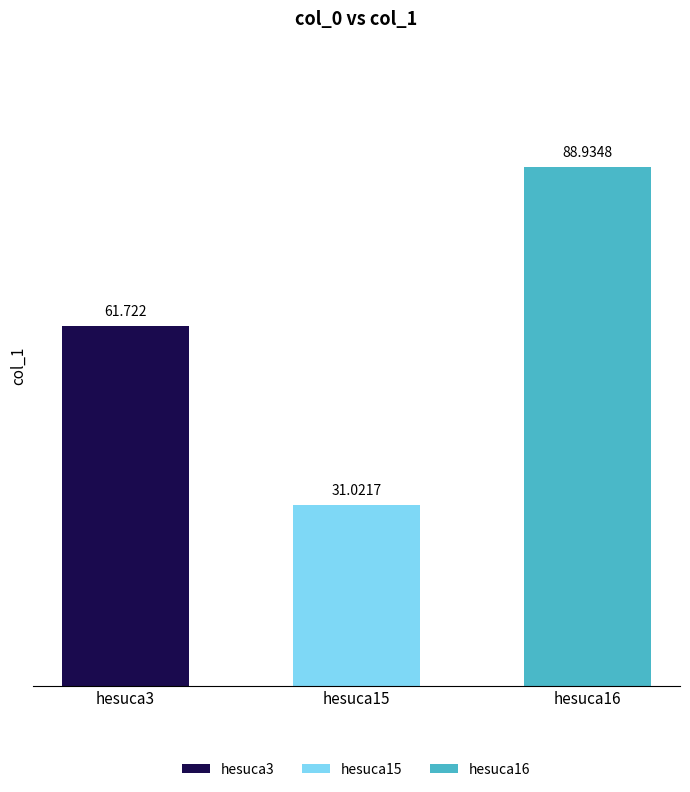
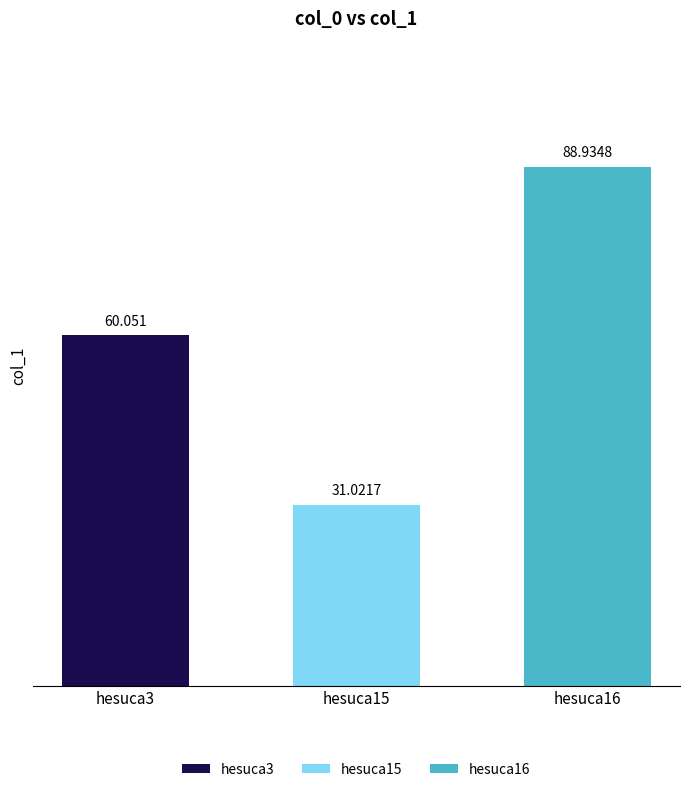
  {
-   "hesuca3": 61.722,
+   "hesuca3": 60.051,
    "hesuca15": 31.0217,
    "hesuca16": 88.9348
  }
